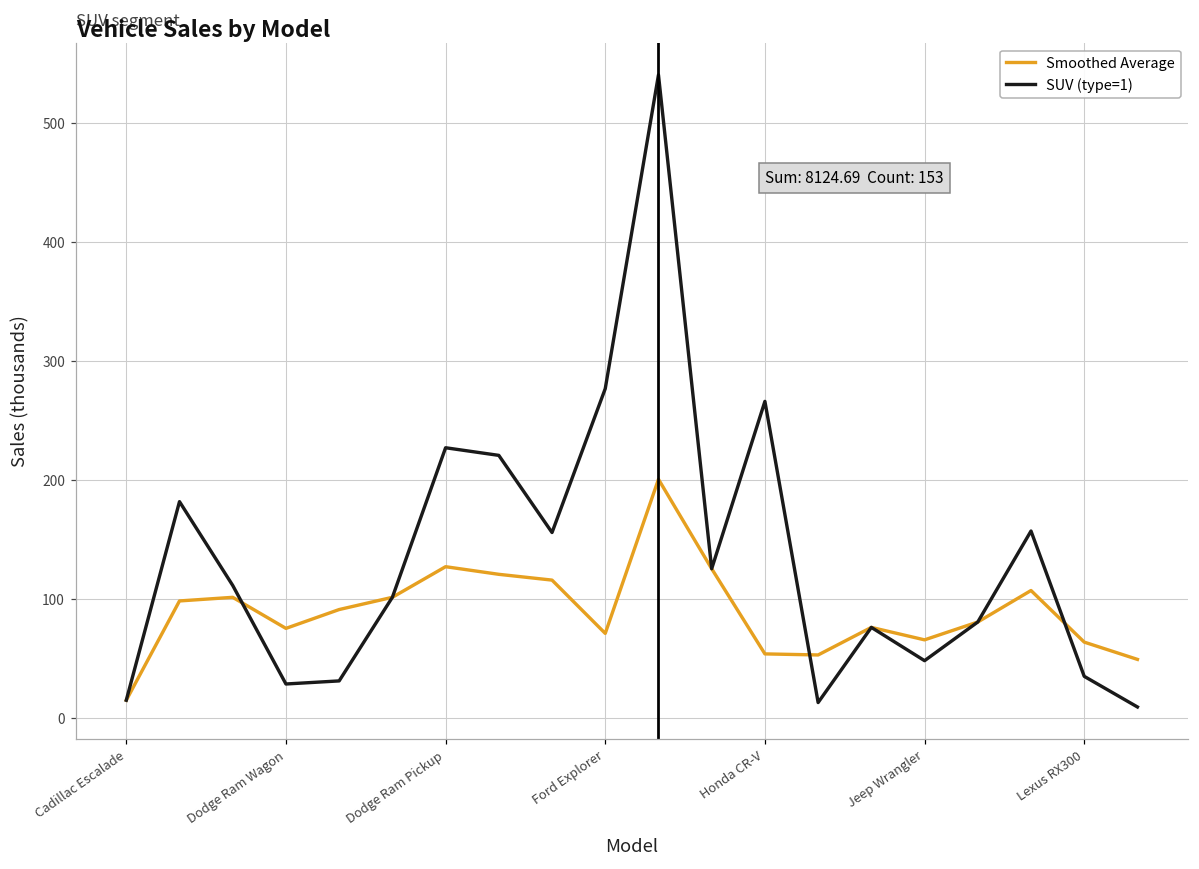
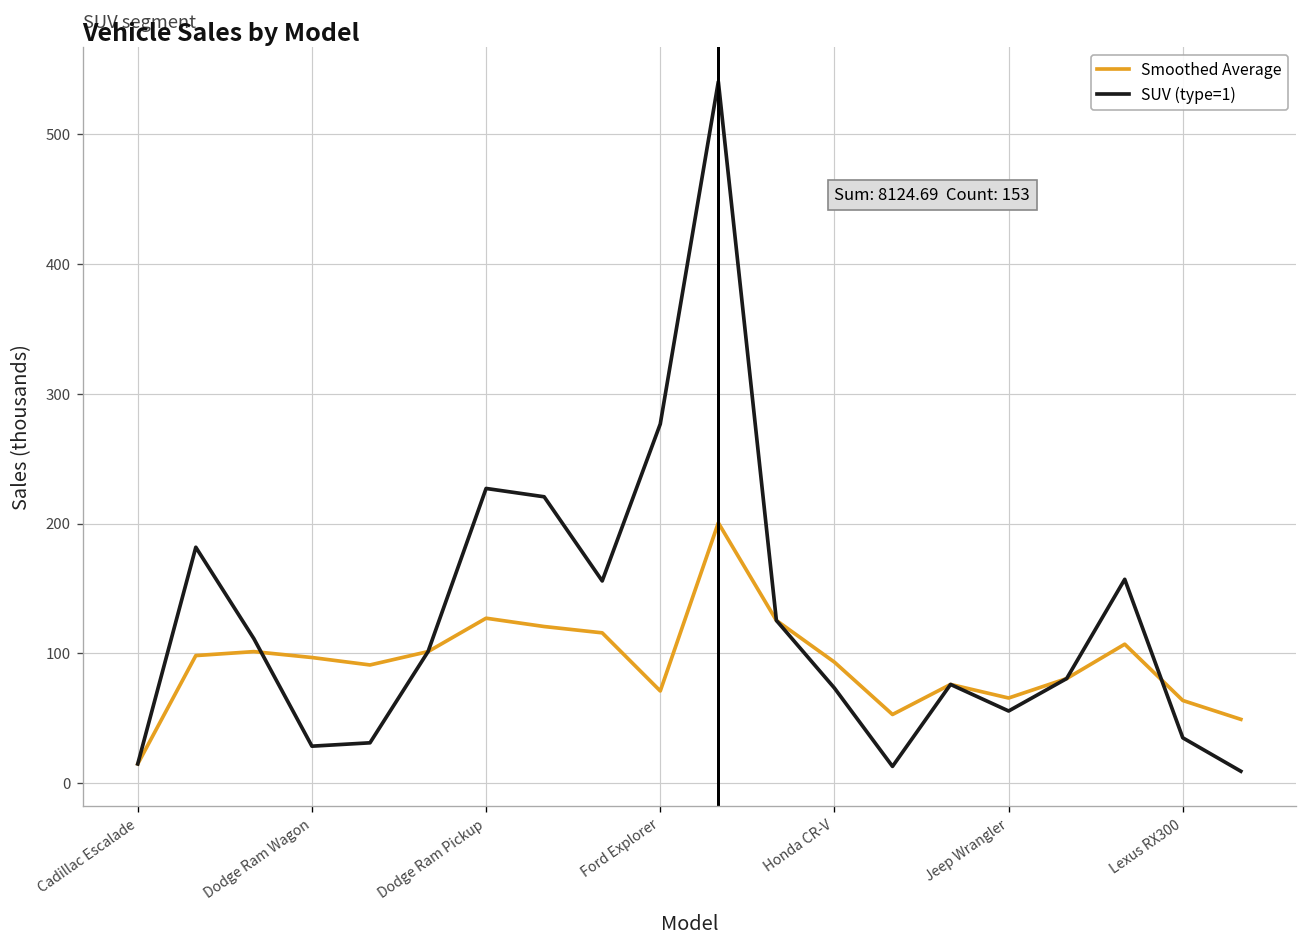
  {
    "Smoothed Average": {
-     "Dodge Ram Wagon": 75,
+     "Dodge Ram Wagon": 97,
      "Dodge Ram Pickup": 127,
      "Ford Explorer": 71,
-     "Honda CR-V": 54,
+     "Honda CR-V": 93,
      "Jeep Wrangler": 66,
      "Lexus RX300": 64
    },
    "SUV (type=1)": {
      "Dodge Ram Wagon": 28,
      "Dodge Ram Pickup": 227,
      "Ford Explorer": 277,
-     "Honda CR-V": 266,
-     "Jeep Wrangler": 48,
+     "Honda CR-V": 73,
+     "Jeep Wrangler": 56,
      "Lexus RX300": 35
    }
  }
